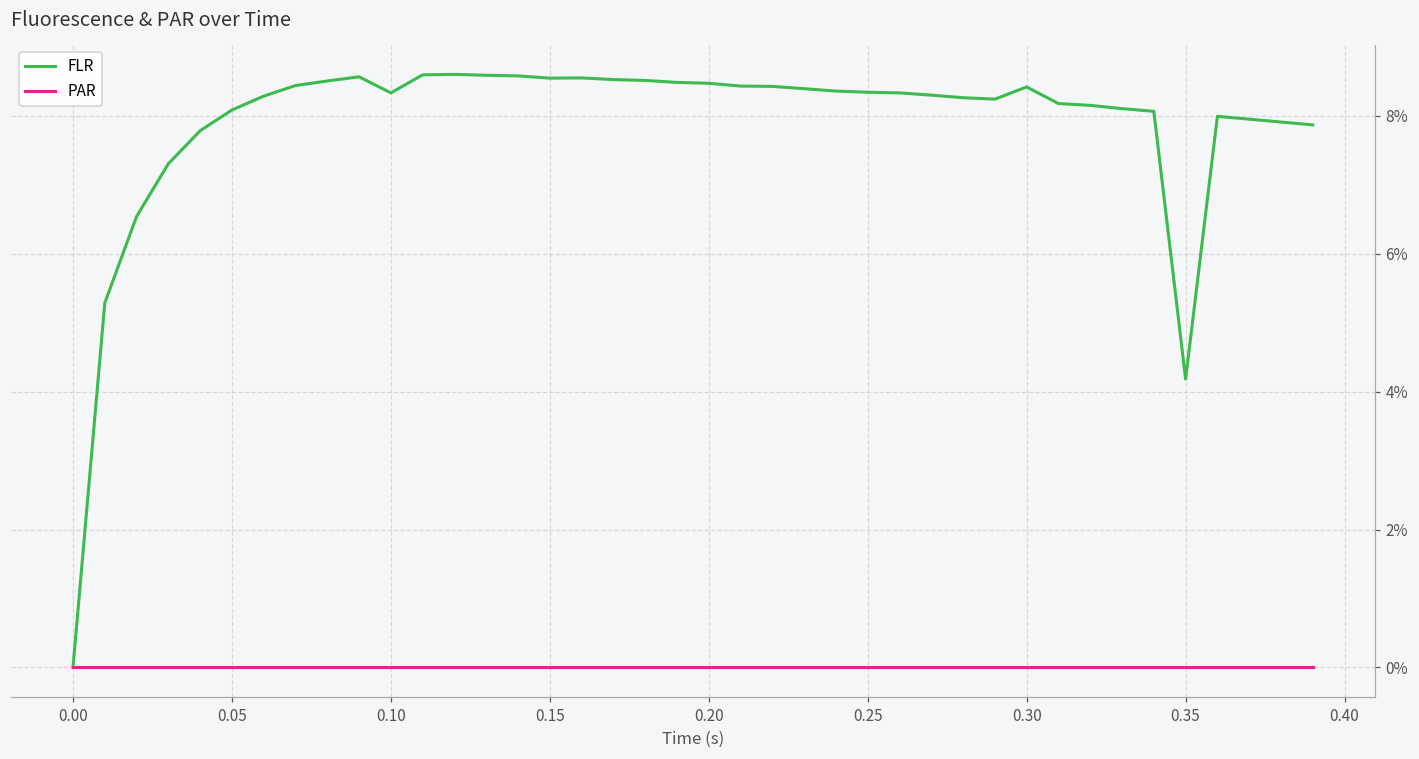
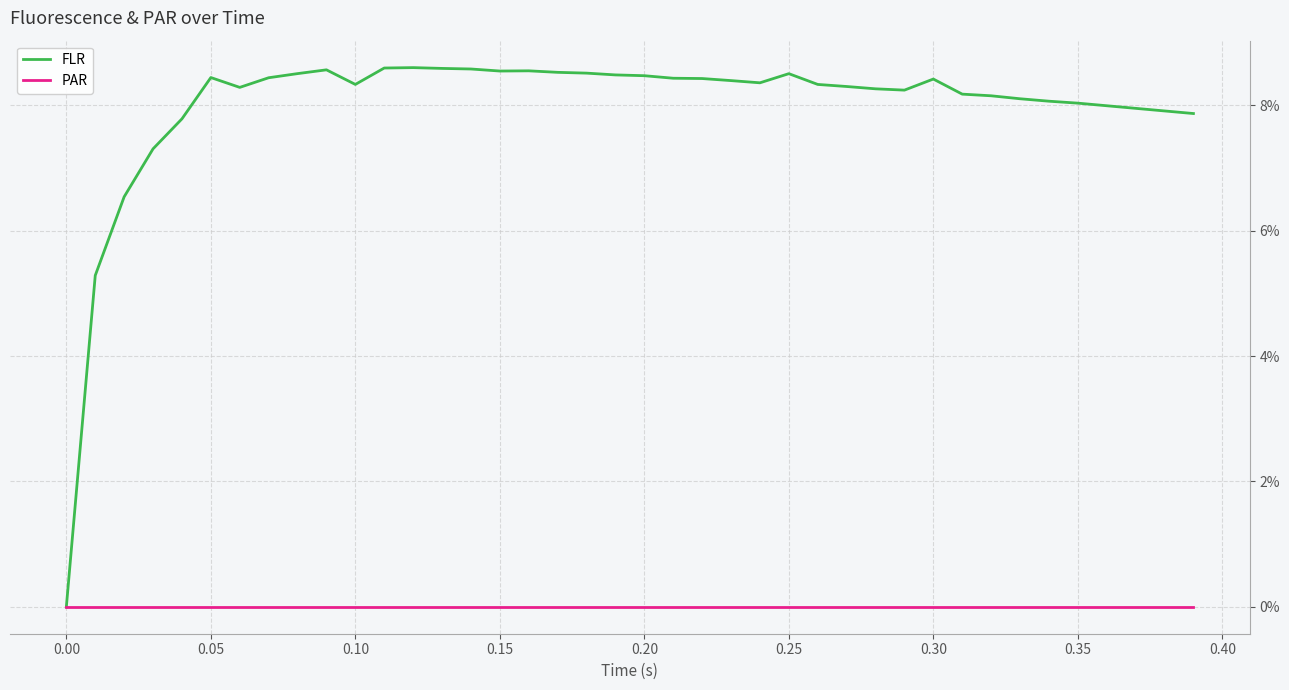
  {
    "FLR": {
-     "0.05": "8.1%",
+     "0.05": "8.4%",
      "0.10": "8.3%",
      "0.15": "8.5%",
      "0.20": "8.5%",
-     "0.25": "8.3%",
+     "0.25": "8.5%",
      "0.30": "8.4%",
-     "0.35": "4.2%"
+     "0.35": "8.0%"
    },
    "PAR": {
      "0.05": "0.0%",
      "0.10": "0.0%",
      "0.15": "0.0%",
      "0.20": "0.0%",
      "0.25": "0.0%",
      "0.30": "0.0%",
      "0.35": "0.0%"
    }
  }
